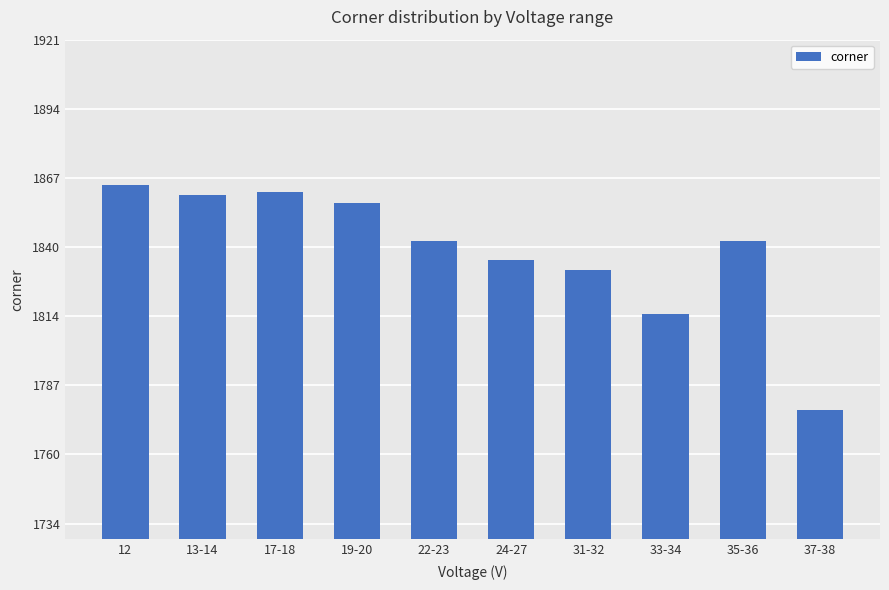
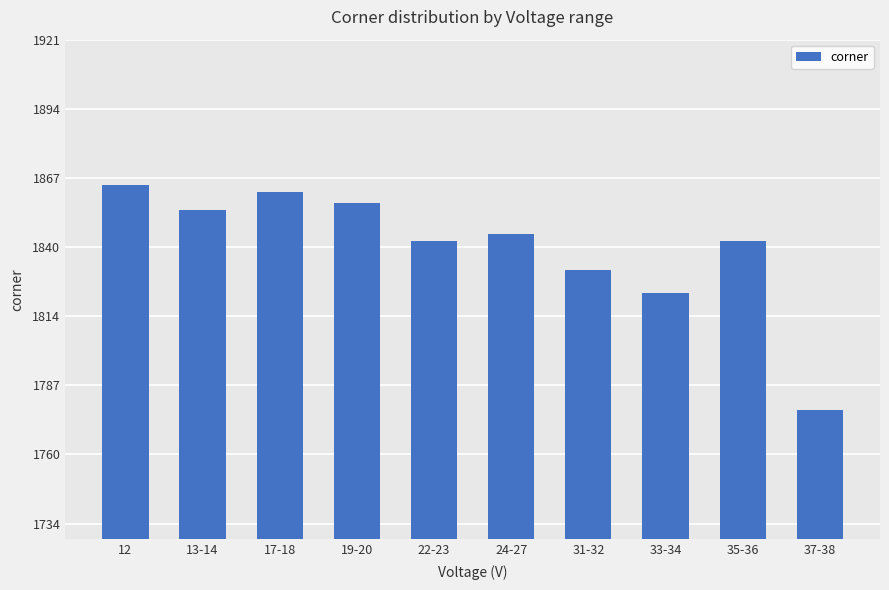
  {
    "12": 1865,
-   "13-14": 1861,
+   "13-14": 1855,
    "17-18": 1862,
    "19-20": 1858,
    "22-23": 1843,
-   "24-27": 1836,
+   "24-27": 1846,
    "31-32": 1832,
-   "33-34": 1815,
+   "33-34": 1823,
    "35-36": 1843,
    "37-38": 1778
  }
